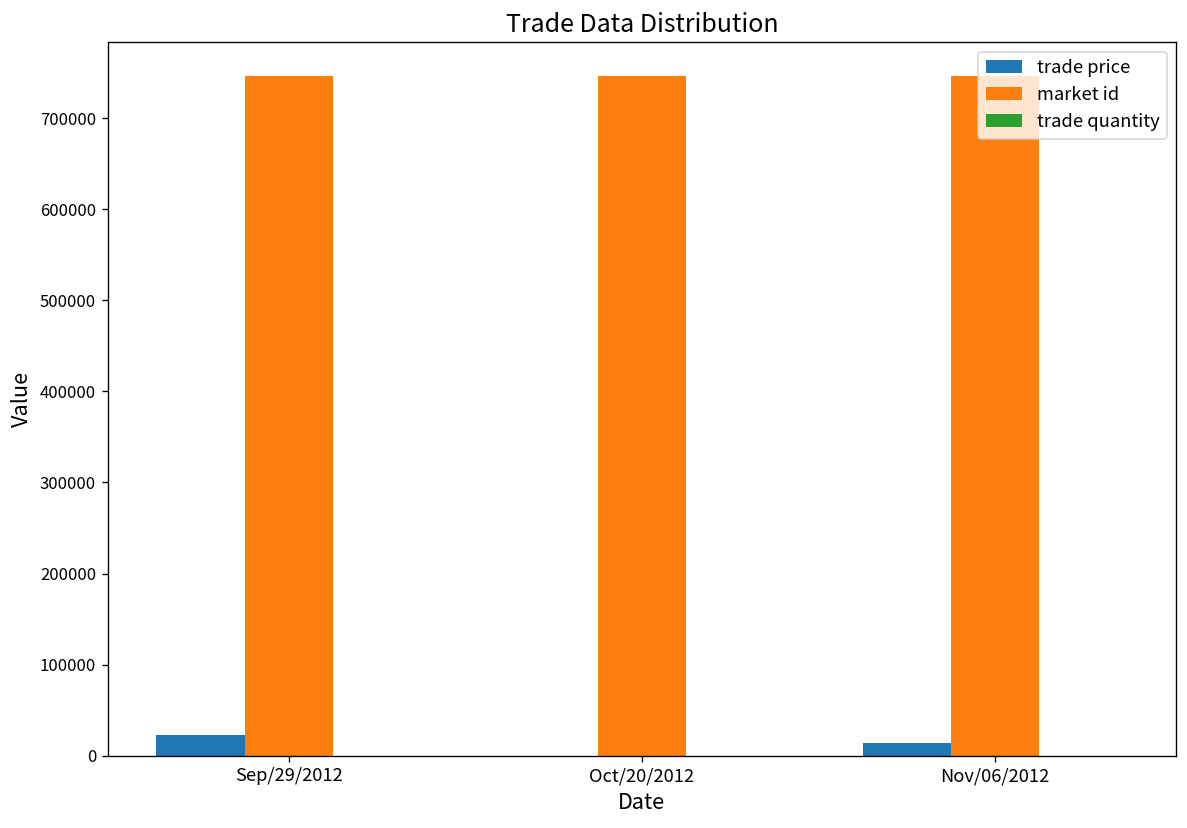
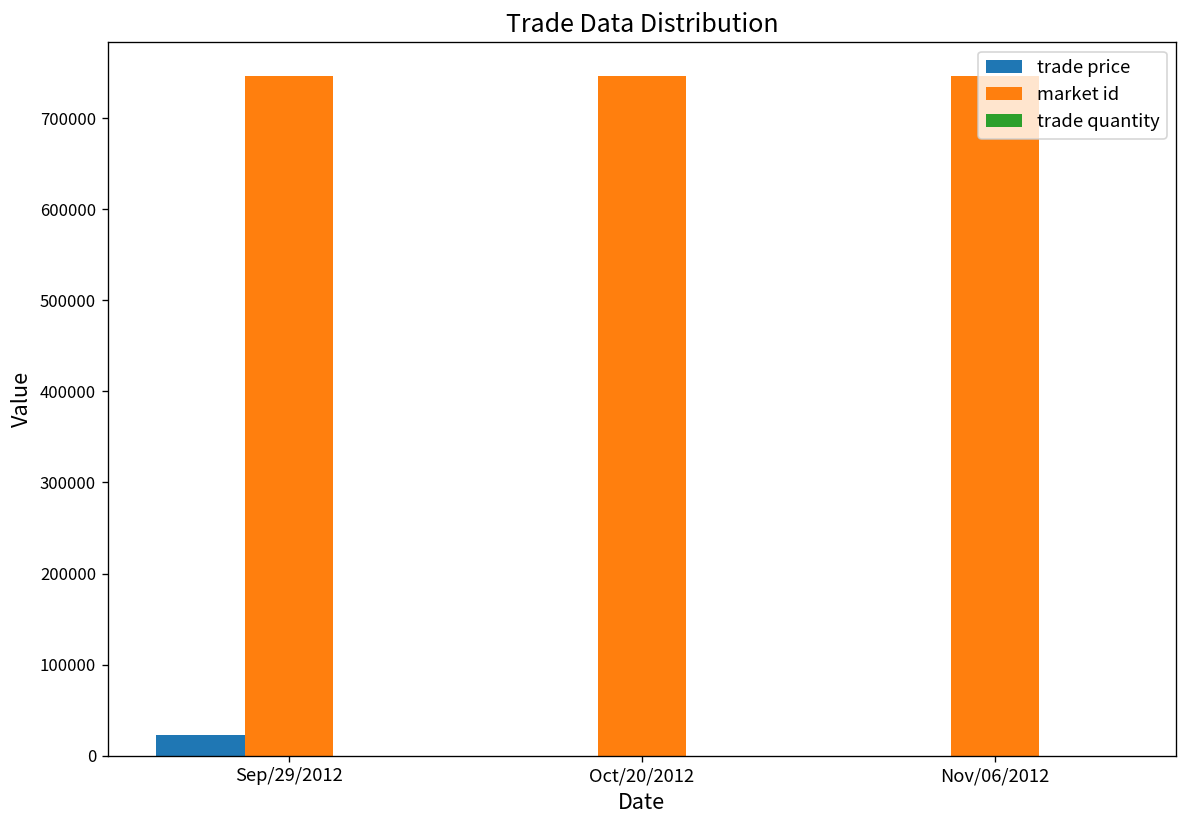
  {
    "trade price": {
      "Sep/29/2012": 20000,
-     "Nov/06/2012": 10000
+     "Nov/06/2012": 0
    },
    "market id": {
      "Sep/29/2012": 750000,
      "Oct/20/2012": 750000
    }
  }
